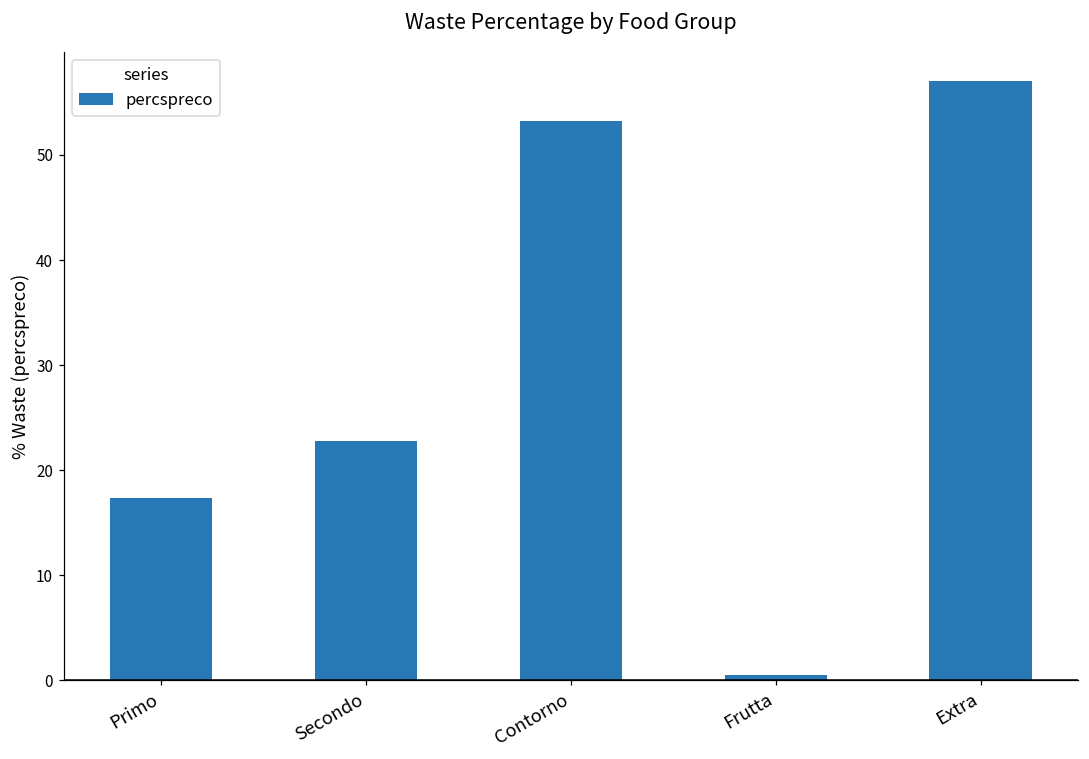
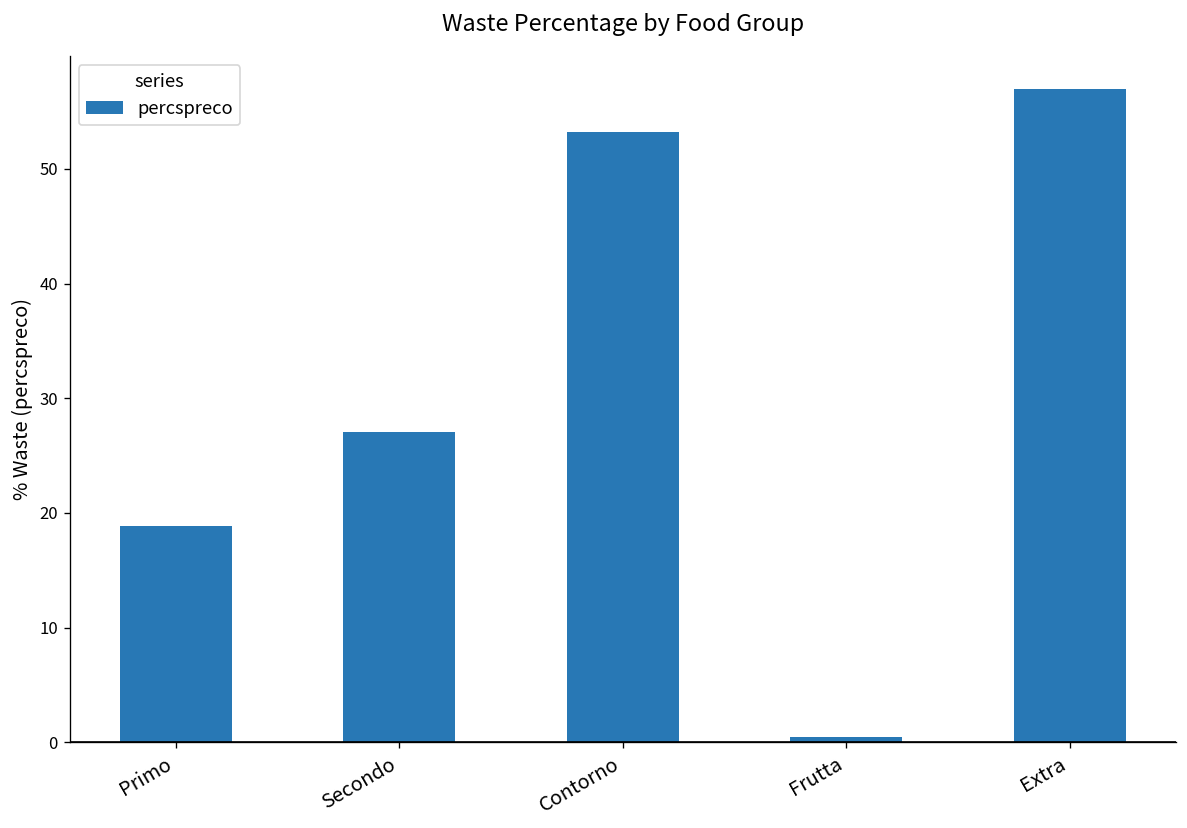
  {
-   "Primo": 17,
-   "Secondo": 23,
+   "Primo": 19,
+   "Secondo": 27,
    "Contorno": 53,
    "Frutta": 0,
    "Extra": 57
  }
